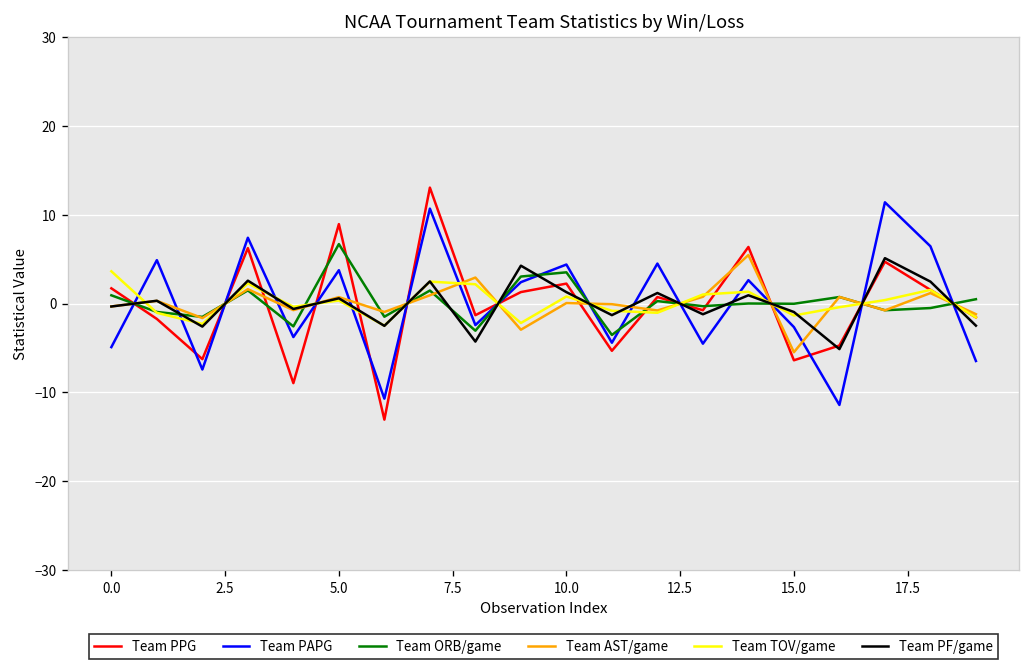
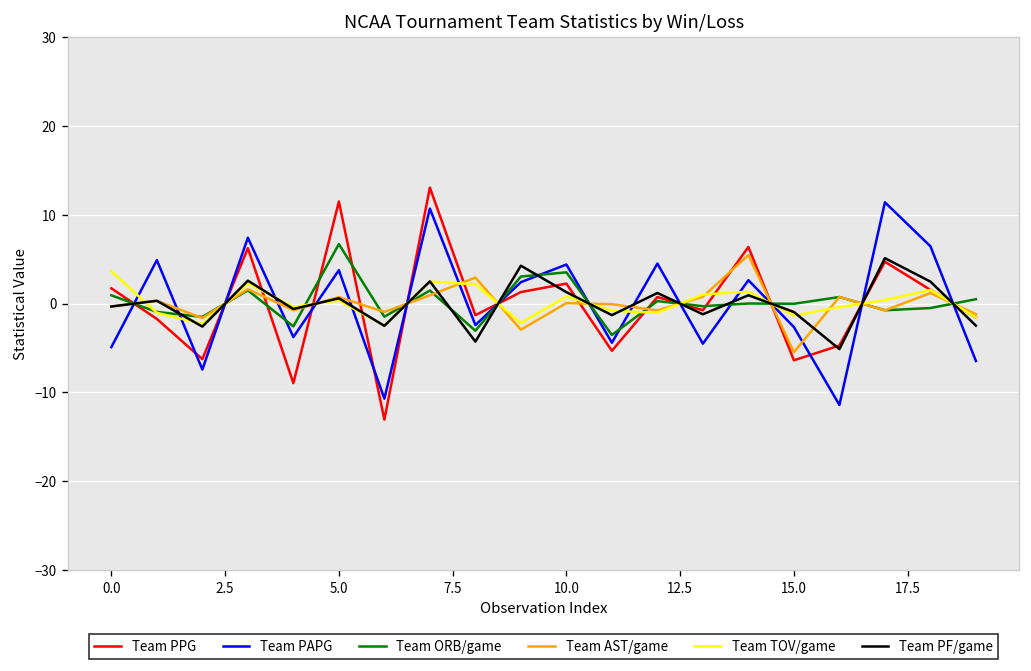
  {
    "Team PPG": {
      "0.0": 2,
-     "5.0": 9,
+     "5.0": 12,
      "10.0": 2,
      "15.0": -6
    },
    "Team PAPG": {
      "0.0": -5,
      "5.0": 4,
      "10.0": 4,
      "15.0": -3
    },
    "Team ORB/game": {
      "0.0": 1,
      "5.0": 7,
      "10.0": 4,
      "15.0": 0
    },
    "Team AST/game": {
      "10.0": 0,
      "15.0": -5
    },
    "Team TOV/game": {
      "0.0": 4,
      "10.0": 1,
      "15.0": -1
    },
    "Team PF/game": {
      "10.0": 1,
      "15.0": -1
    }
  }
